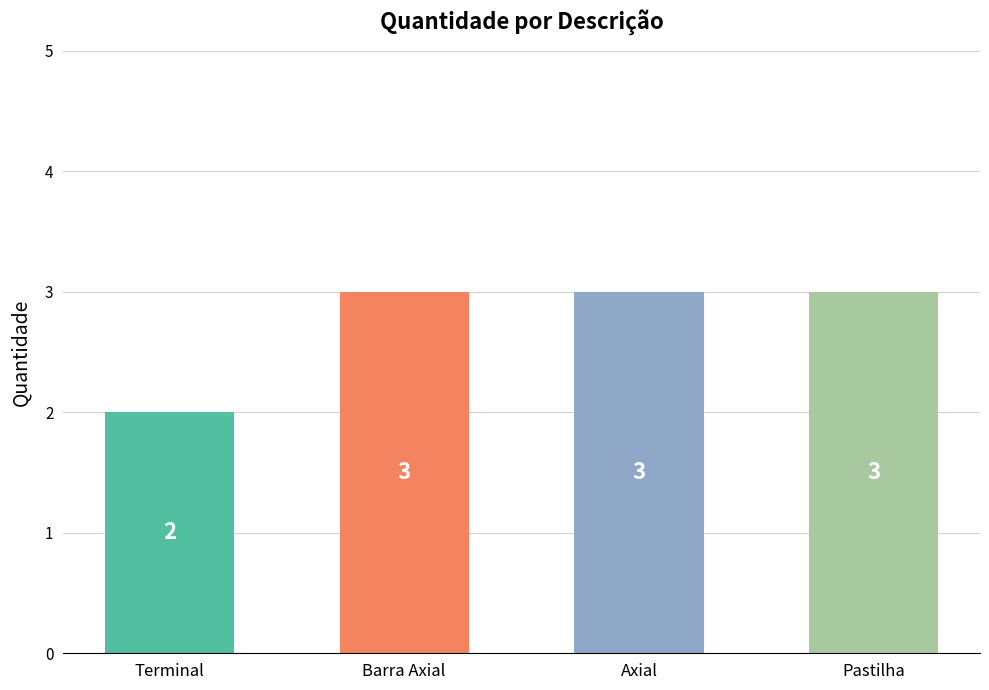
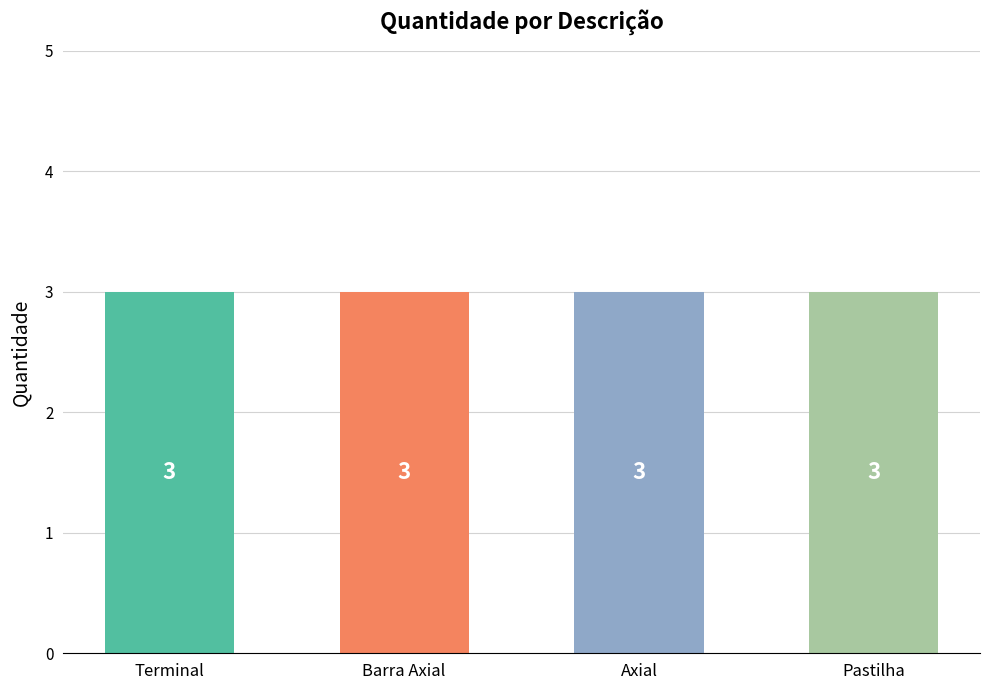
  {
-   "Terminal": 2,
+   "Terminal": 3,
    "Barra Axial": 3,
    "Axial": 3,
    "Pastilha": 3
  }
